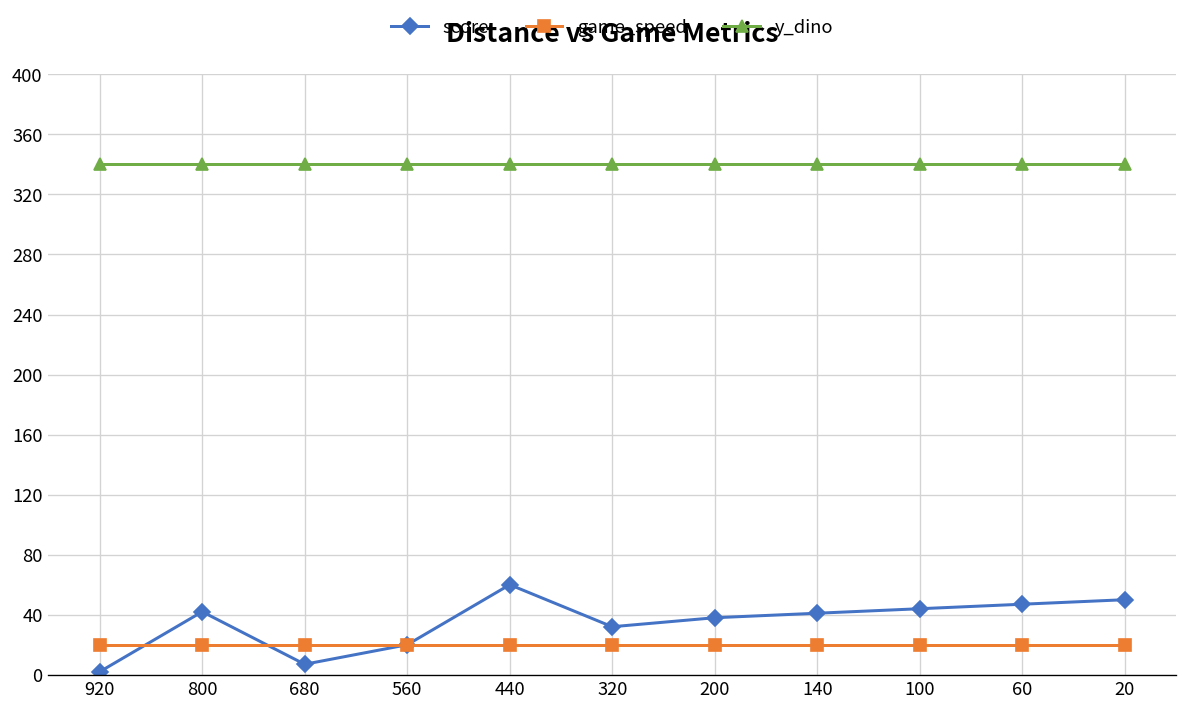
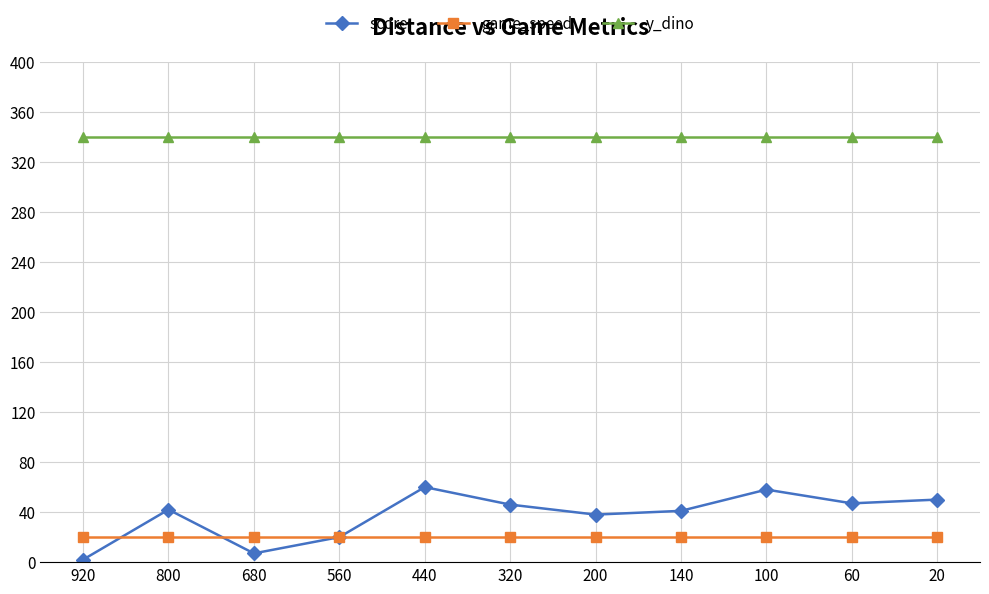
  {
    "score": {
      "920": 2,
      "800": 42,
      "680": 7,
      "440": 60,
-     "320": 32,
+     "320": 46,
      "200": 38,
      "140": 41,
-     "100": 44,
+     "100": 58,
      "60": 47,
      "20": 50
    },
    "game_speed": {
      "920": 20,
      "800": 20,
      "680": 20,
      "440": 20,
      "320": 20,
      "200": 20,
      "140": 20,
      "100": 20,
      "60": 20,
      "20": 20
    },
    "y_dino": {
      "920": 340,
      "800": 340,
      "680": 340,
      "560": 340,
      "440": 340,
      "320": 340,
      "200": 340,
      "140": 340,
      "100": 340,
      "60": 340,
      "20": 340
    }
  }
